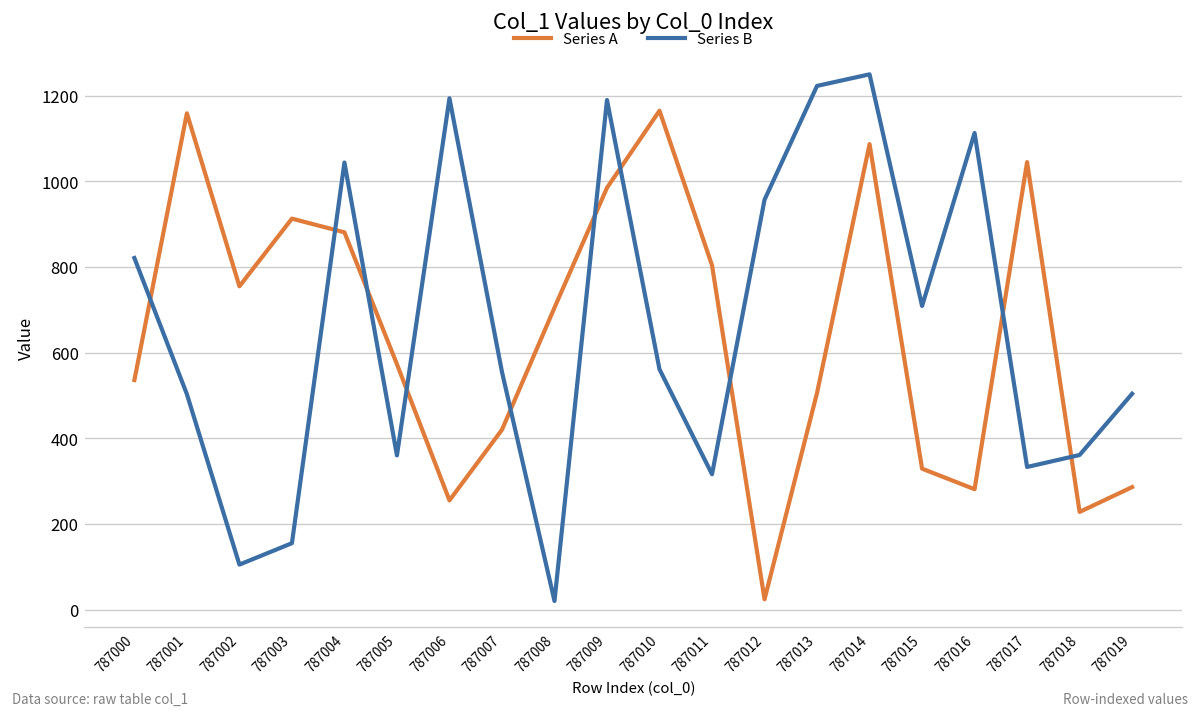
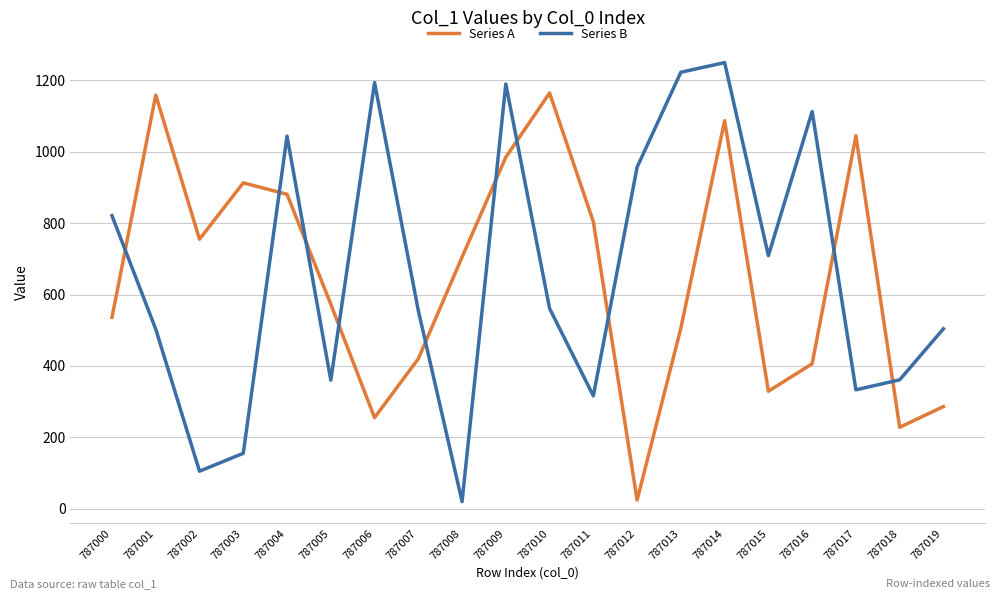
  {
    "Series A": {
      "787000": 540,
      "787001": 1160,
      "787002": 760,
      "787003": 910,
      "787004": 880,
      "787005": 570,
      "787006": 260,
      "787007": 420,
      "787008": 710,
      "787009": 990,
      "787010": 1170,
      "787011": 800,
      "787012": 20,
      "787013": 510,
      "787014": 1090,
      "787015": 330,
-     "787016": 280,
+     "787016": 410,
      "787017": 1050,
      "787018": 230,
      "787019": 290
    },
    "Series B": {
      "787000": 820,
      "787001": 500,
      "787002": 110,
      "787003": 160,
      "787004": 1040,
      "787005": 360,
      "787006": 1190,
      "787007": 560,
      "787008": 20,
      "787009": 1190,
      "787010": 560,
      "787011": 320,
      "787012": 960,
      "787013": 1220,
      "787014": 1250,
      "787015": 710,
      "787016": 1110,
      "787017": 330,
      "787018": 360,
      "787019": 500
    }
  }
